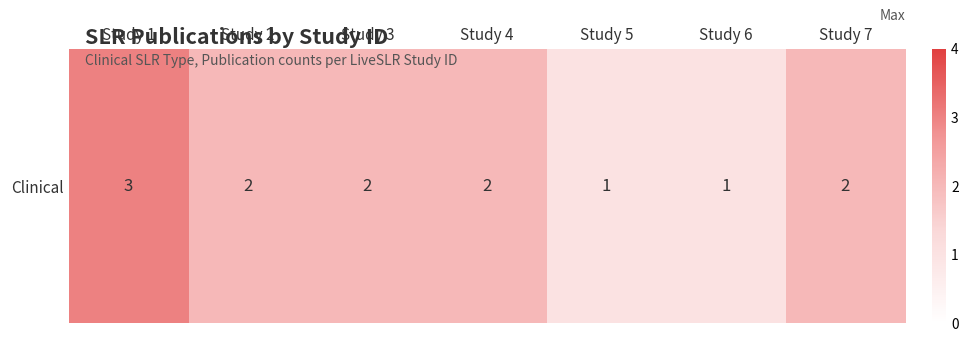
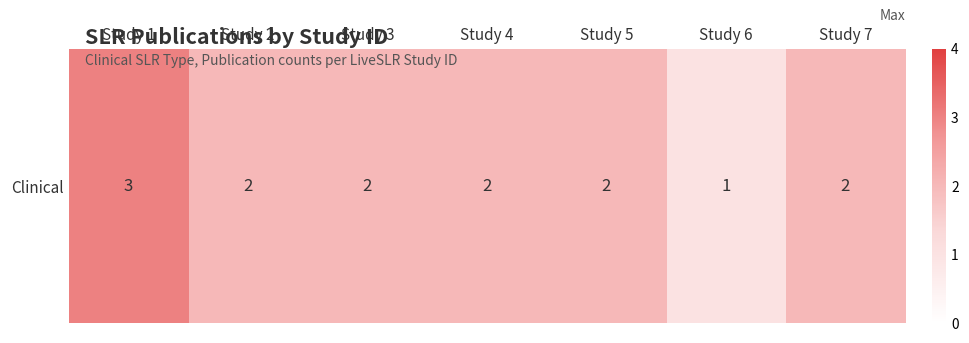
  {
    "Clinical": {
      "Study 1": 3,
      "Study 2": 2,
      "Study 3": 2,
      "Study 4": 2,
-     "Study 5": 1,
+     "Study 5": 2,
      "Study 6": 1,
      "Study 7": 2
    }
  }
